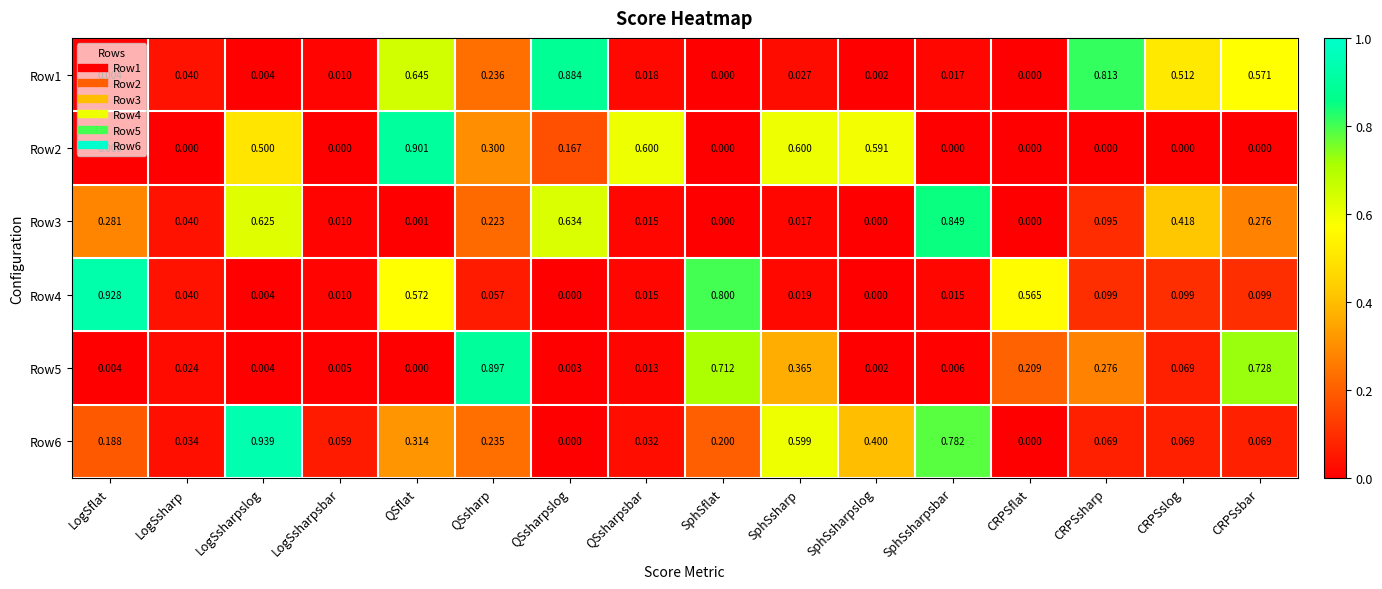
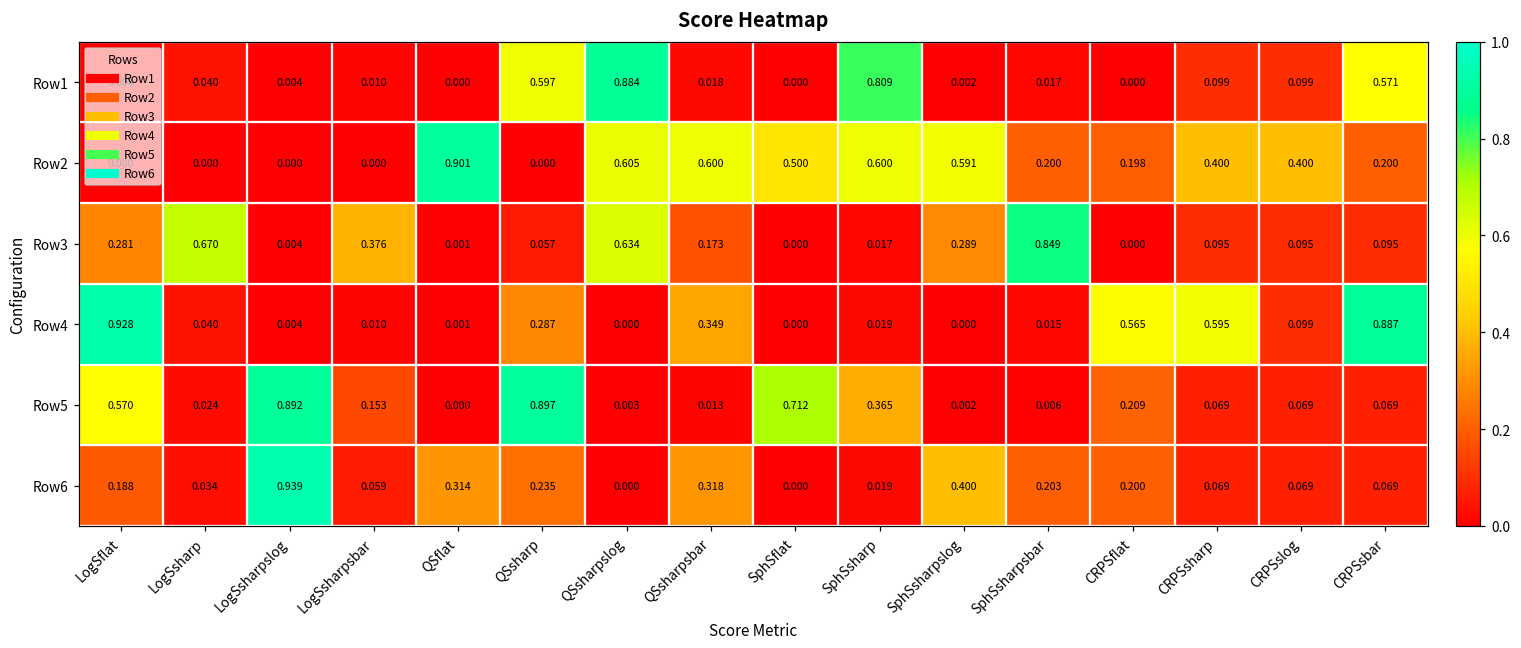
  {
    "Row1": {
      "LogSsharp": 0.040,
      "LogSsharpslog": 0.004,
      "LogSsharpsbar": 0.010,
-     "QSflat": 0.645,
-     "QSsharp": 0.236,
+     "QSflat": 0.000,
+     "QSsharp": 0.597,
      "QSsharpslog": 0.884,
      "QSsharpsbar": 0.018,
      "SphSflat": 0.000,
-     "SphSsharp": 0.027,
+     "SphSsharp": 0.809,
      "SphSsharpslog": 0.002,
      "SphSsharpsbar": 0.017,
      "CRPSflat": 0.000,
-     "CRPSsharp": 0.813,
-     "CRPSslog": 0.512,
+     "CRPSsharp": 0.099,
+     "CRPSslog": 0.099,
      "CRPSsbar": 0.571
    },
    "Row2": {
      "LogSsharp": 0.000,
-     "LogSsharpslog": 0.500,
+     "LogSsharpslog": 0.000,
      "LogSsharpsbar": 0.000,
      "QSflat": 0.901,
-     "QSsharp": 0.300,
-     "QSsharpslog": 0.167,
+     "QSsharp": 0.000,
+     "QSsharpslog": 0.605,
      "QSsharpsbar": 0.600,
-     "SphSflat": 0.000,
+     "SphSflat": 0.500,
      "SphSsharp": 0.600,
      "SphSsharpslog": 0.591,
-     "SphSsharpsbar": 0.000,
-     "CRPSflat": 0.000,
-     "CRPSsharp": 0.000,
-     "CRPSslog": 0.000,
-     "CRPSsbar": 0.000
+     "SphSsharpsbar": 0.200,
+     "CRPSflat": 0.198,
+     "CRPSsharp": 0.400,
+     "CRPSslog": 0.400,
+     "CRPSsbar": 0.200
    },
    "Row3": {
      "LogSflat": 0.281,
-     "LogSsharp": 0.040,
-     "LogSsharpslog": 0.625,
-     "LogSsharpsbar": 0.010,
+     "LogSsharp": 0.670,
+     "LogSsharpslog": 0.004,
+     "LogSsharpsbar": 0.376,
      "QSflat": 0.001,
-     "QSsharp": 0.223,
+     "QSsharp": 0.057,
      "QSsharpslog": 0.634,
-     "QSsharpsbar": 0.015,
+     "QSsharpsbar": 0.173,
      "SphSflat": 0.000,
      "SphSsharp": 0.017,
-     "SphSsharpslog": 0.000,
+     "SphSsharpslog": 0.289,
      "SphSsharpsbar": 0.849,
      "CRPSflat": 0.000,
      "CRPSsharp": 0.095,
-     "CRPSslog": 0.418,
-     "CRPSsbar": 0.276
+     "CRPSslog": 0.095,
+     "CRPSsbar": 0.095
    },
    "Row4": {
      "LogSflat": 0.928,
      "LogSsharp": 0.040,
      "LogSsharpslog": 0.004,
      "LogSsharpsbar": 0.010,
-     "QSflat": 0.572,
-     "QSsharp": 0.057,
+     "QSflat": 0.001,
+     "QSsharp": 0.287,
      "QSsharpslog": 0.000,
-     "QSsharpsbar": 0.015,
-     "SphSflat": 0.800,
+     "QSsharpsbar": 0.349,
+     "SphSflat": 0.000,
      "SphSsharp": 0.019,
      "SphSsharpslog": 0.000,
      "SphSsharpsbar": 0.015,
      "CRPSflat": 0.565,
-     "CRPSsharp": 0.099,
+     "CRPSsharp": 0.595,
      "CRPSslog": 0.099,
-     "CRPSsbar": 0.099
+     "CRPSsbar": 0.887
    },
    "Row5": {
-     "LogSflat": 0.004,
+     "LogSflat": 0.570,
      "LogSsharp": 0.024,
-     "LogSsharpslog": 0.004,
-     "LogSsharpsbar": 0.005,
+     "LogSsharpslog": 0.892,
+     "LogSsharpsbar": 0.153,
      "QSflat": 0.000,
      "QSsharp": 0.897,
      "QSsharpslog": 0.003,
      "QSsharpsbar": 0.013,
      "SphSflat": 0.712,
      "SphSsharp": 0.365,
      "SphSsharpslog": 0.002,
      "SphSsharpsbar": 0.006,
      "CRPSflat": 0.209,
-     "CRPSsharp": 0.276,
+     "CRPSsharp": 0.069,
      "CRPSslog": 0.069,
-     "CRPSsbar": 0.728
+     "CRPSsbar": 0.069
    },
    "Row6": {
      "LogSflat": 0.188,
      "LogSsharp": 0.034,
      "LogSsharpslog": 0.939,
      "LogSsharpsbar": 0.059,
      "QSflat": 0.314,
      "QSsharp": 0.235,
      "QSsharpslog": 0.000,
-     "QSsharpsbar": 0.032,
-     "SphSflat": 0.200,
-     "SphSsharp": 0.599,
+     "QSsharpsbar": 0.318,
+     "SphSflat": 0.000,
+     "SphSsharp": 0.019,
      "SphSsharpslog": 0.400,
-     "SphSsharpsbar": 0.782,
-     "CRPSflat": 0.000,
+     "SphSsharpsbar": 0.203,
+     "CRPSflat": 0.200,
      "CRPSsharp": 0.069,
      "CRPSslog": 0.069,
      "CRPSsbar": 0.069
    }
  }
